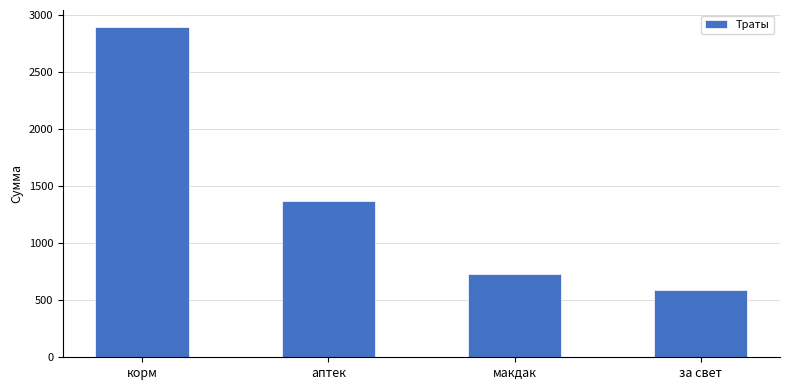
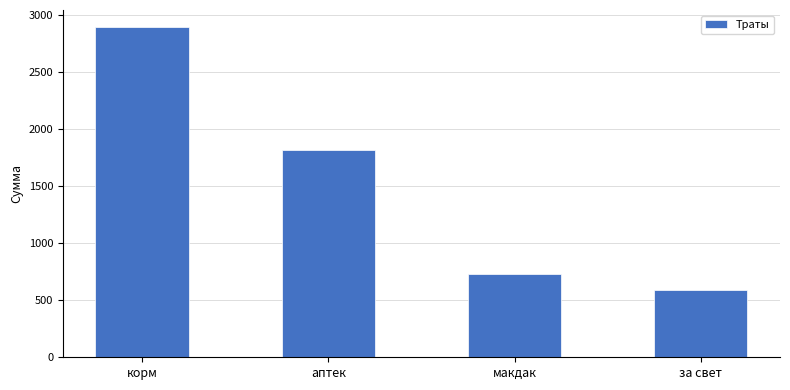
  {
    "корм": 2900,
-   "аптек": 1370,
+   "аптек": 1820,
    "макдак": 730,
    "за свет": 590
  }
